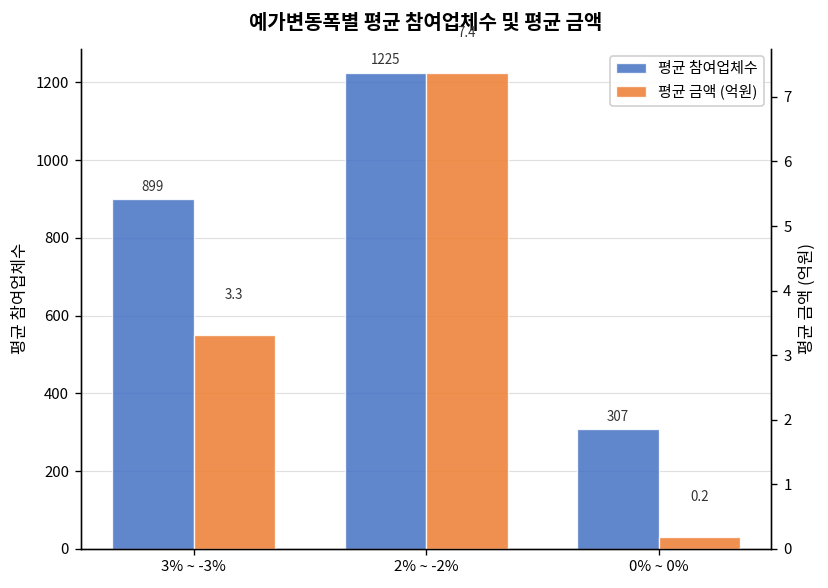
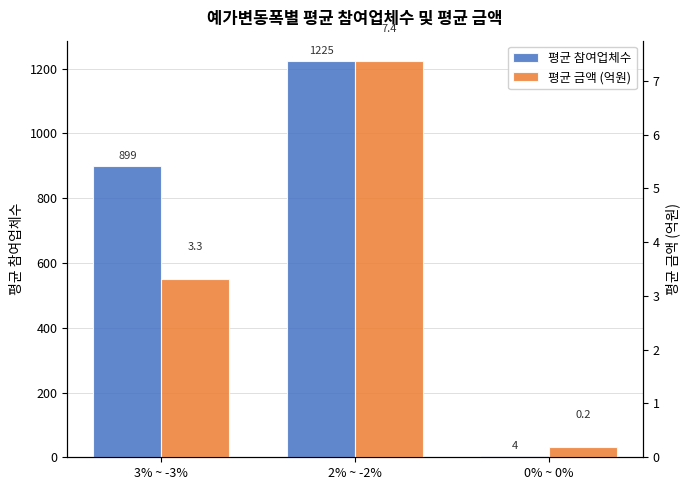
  {
    "평균 참여업체수": {
      "3% ~ -3%": 899,
      "2% ~ -2%": 1225,
-     "0% ~ 0%": 307
+     "0% ~ 0%": 4
    }
  }
